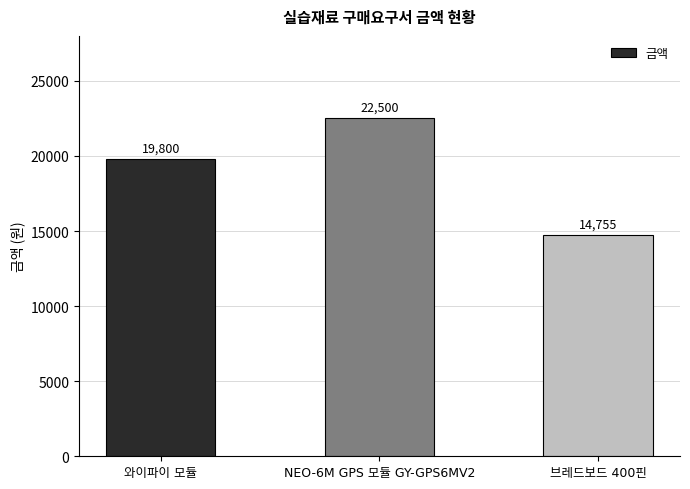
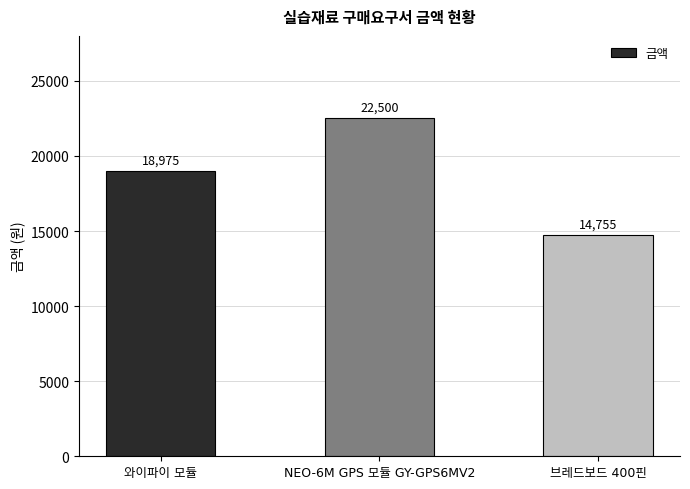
  {
-   "와이파이 모듈": "19,800",
+   "와이파이 모듈": "18,975",
    "NEO-6M GPS 모듈 GY-GPS6MV2": "22,500",
    "브레드보드 400핀": "14,755"
  }
